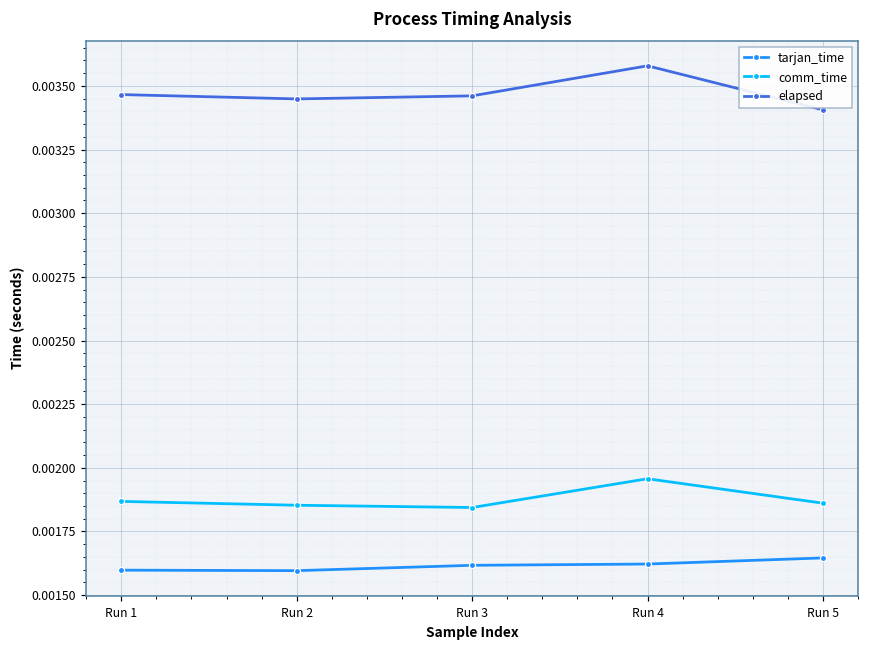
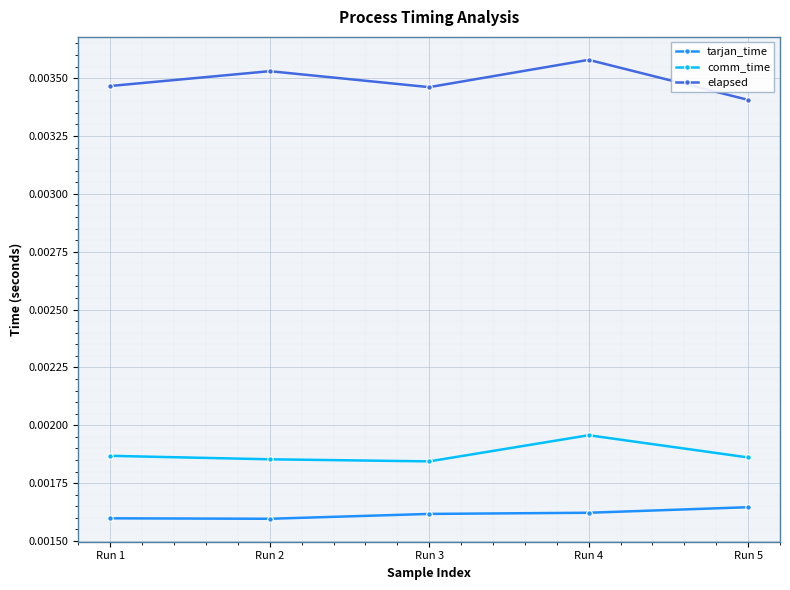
  {
    "elapsed": {
      "Run 1": 0.00347,
-     "Run 2": 0.00345,
+     "Run 2": 0.00353,
      "Run 3": 0.00346,
      "Run 4": 0.00358,
      "Run 5": 0.00341
    }
  }
